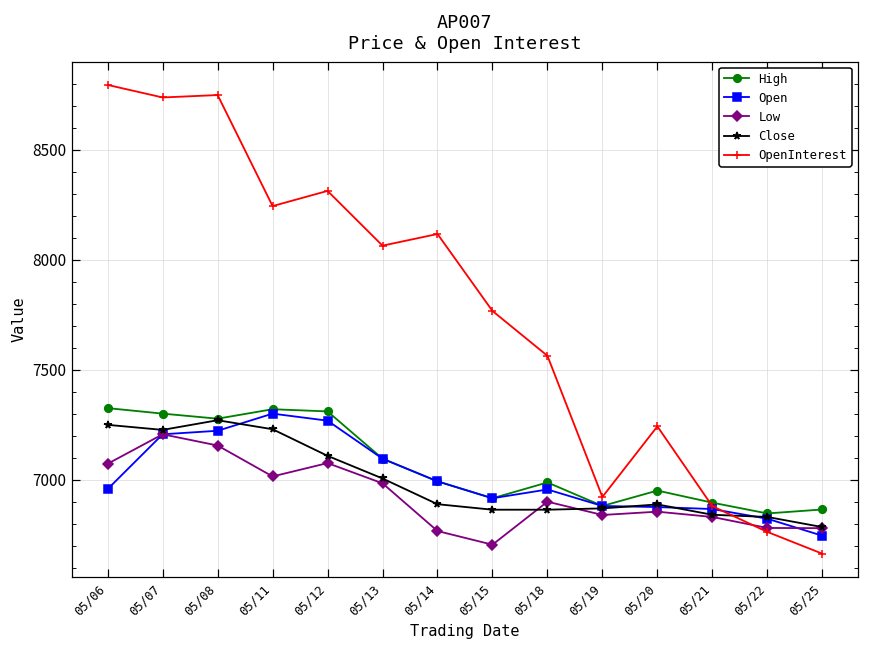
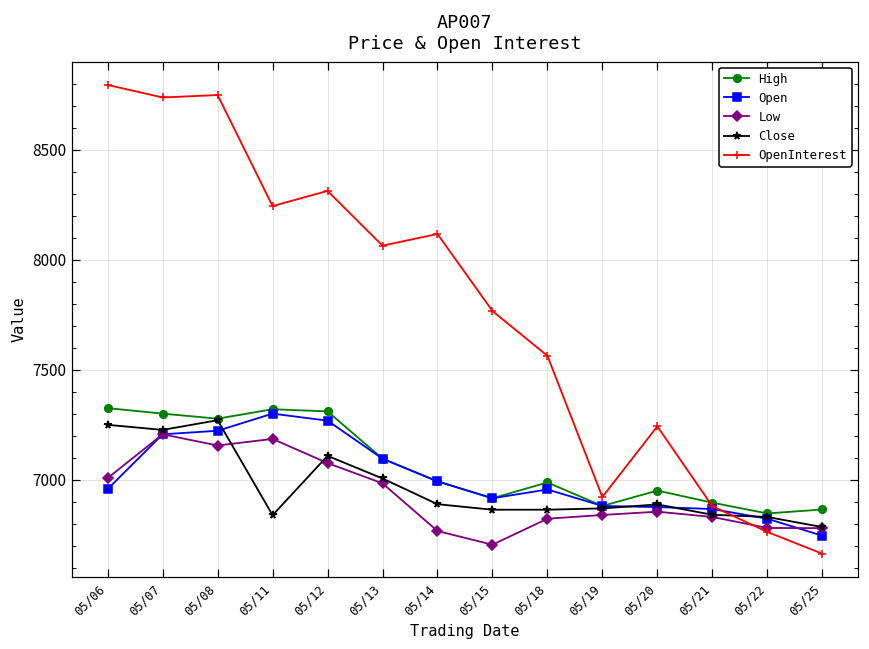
  {
    "High": {
      "05/06": 7330,
      "05/07": 7300,
      "05/11": 7320,
      "05/12": 7310,
      "05/18": 6990,
      "05/20": 6950,
      "05/21": 6900,
      "05/22": 6850,
      "05/25": 6860
    },
    "Open": {
      "05/06": 6960,
      "05/08": 7220,
      "05/11": 7300,
      "05/12": 7270,
      "05/18": 6960,
      "05/21": 6870,
      "05/25": 6740
    },
    "Low": {
-     "05/06": 7070,
+     "05/06": 7010,
      "05/08": 7160,
-     "05/11": 7010,
+     "05/11": 7190,
      "05/12": 7080,
      "05/13": 6980,
      "05/14": 6770,
      "05/15": 6700,
-     "05/18": 6900,
+     "05/18": 6820,
      "05/19": 6840,
      "05/20": 6850,
      "05/22": 6780
    },
    "Close": {
      "05/06": 7250,
      "05/07": 7230,
-     "05/11": 7230,
+     "05/11": 6840,
      "05/12": 7110,
      "05/13": 7010,
      "05/14": 6890,
      "05/15": 6860,
      "05/18": 6860
    },
    "OpenInterest": {
      "05/06": 8800,
      "05/07": 8740,
      "05/08": 8750,
      "05/11": 8240,
      "05/12": 8310,
      "05/13": 8060,
      "05/14": 8120,
      "05/15": 7770,
      "05/18": 7560,
      "05/19": 6920,
      "05/20": 7240,
      "05/21": 6880,
      "05/22": 6760,
      "05/25": 6660
    }
  }
